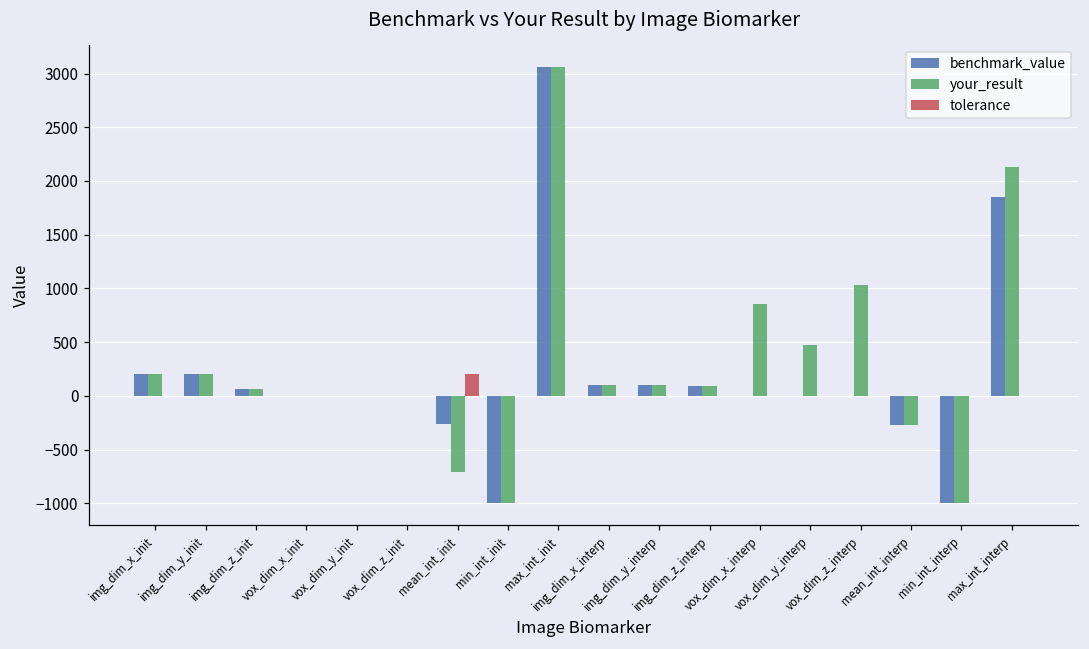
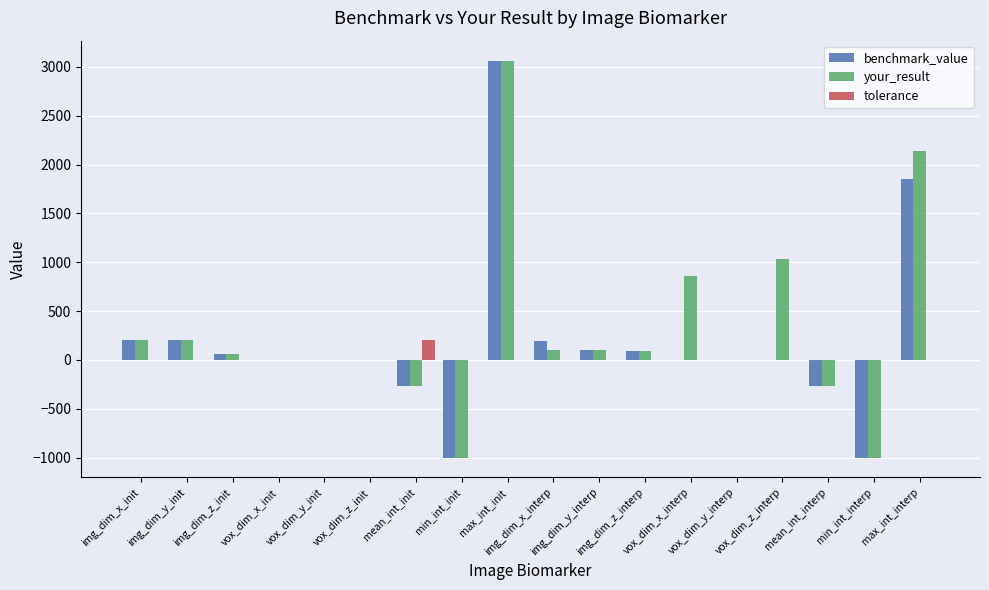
  {
    "benchmark_value": {
      "img_dim_x_init": 200,
      "img_dim_y_init": 200,
      "img_dim_z_init": 100,
      "mean_int_init": -300,
      "min_int_init": -1000,
      "max_int_init": 3100,
-     "img_dim_x_interp": 100,
+     "img_dim_x_interp": 200,
      "img_dim_y_interp": 100,
      "img_dim_z_interp": 100,
      "mean_int_interp": -300,
      "min_int_interp": -1000,
      "max_int_interp": 1900
    },
    "your_result": {
      "img_dim_x_init": 200,
      "img_dim_y_init": 200,
      "img_dim_z_init": 100,
-     "mean_int_init": -700,
+     "mean_int_init": -300,
      "min_int_init": -1000,
      "max_int_init": 3100,
      "img_dim_x_interp": 100,
      "img_dim_y_interp": 100,
      "img_dim_z_interp": 100,
      "vox_dim_x_interp": 900,
-     "vox_dim_y_interp": 500,
+     "vox_dim_y_interp": 0,
      "vox_dim_z_interp": 1000,
      "mean_int_interp": -300,
      "min_int_interp": -1000,
      "max_int_interp": 2100
    },
    "tolerance": {
      "img_dim_x_init": 0,
      "img_dim_y_init": 0,
      "img_dim_z_init": 0,
      "vox_dim_x_init": 0,
      "vox_dim_y_init": 0,
      "vox_dim_z_init": 0,
      "mean_int_init": 200,
      "min_int_init": 0,
      "max_int_init": 0,
      "img_dim_x_interp": 0,
      "img_dim_y_interp": 0,
      "img_dim_z_interp": 0,
      "vox_dim_x_interp": 0,
      "vox_dim_y_interp": 0,
      "vox_dim_z_interp": 0,
      "min_int_interp": 0,
      "max_int_interp": 0
    }
  }
